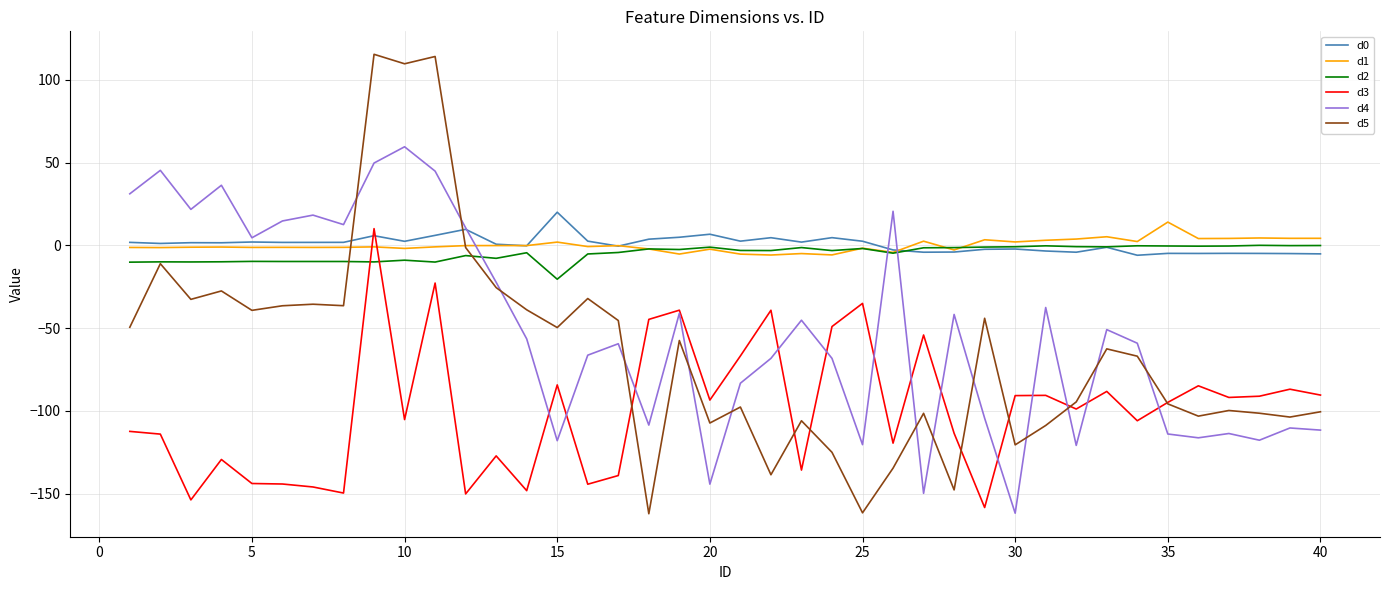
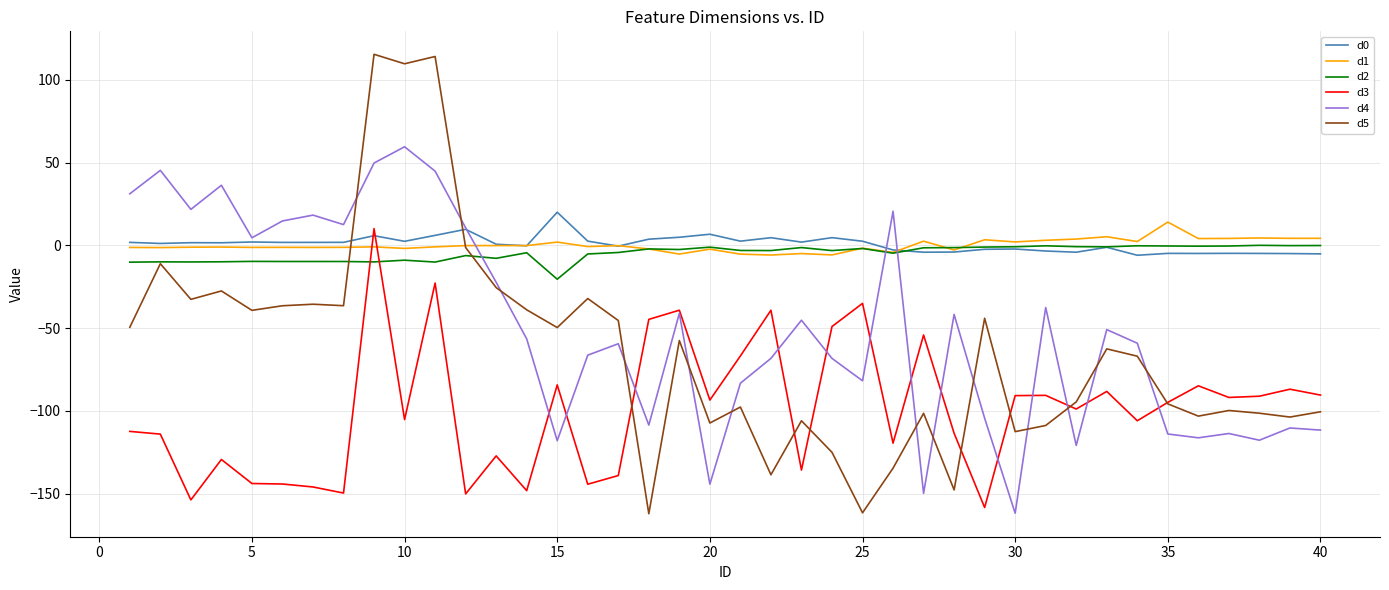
  {
    "d0": {
      "5": 2,
      "10": 2,
      "15": 20,
      "20": 7,
      "25": 2,
      "35": -5,
      "40": -5
    },
    "d1": {
      "5": -1,
      "10": -2,
      "15": 2,
      "30": 2,
      "35": 14,
      "40": 4
    },
    "d2": {
      "5": -10,
      "10": -9,
      "15": -20,
      "35": 0,
      "40": 0
    },
    "d3": {
      "5": -144,
      "10": -105,
      "15": -84,
      "20": -93,
      "25": -35,
      "30": -91,
      "40": -90
    },
    "d4": {
      "5": 5,
      "10": 60,
      "15": -118,
      "20": -144,
-     "25": -120,
+     "25": -82,
      "30": -162,
      "35": -114,
      "40": -112
    },
    "d5": {
      "5": -39,
      "10": 110,
      "15": -50,
      "20": -107,
      "25": -162,
-     "30": -121,
+     "30": -113,
      "40": -101
    }
  }
